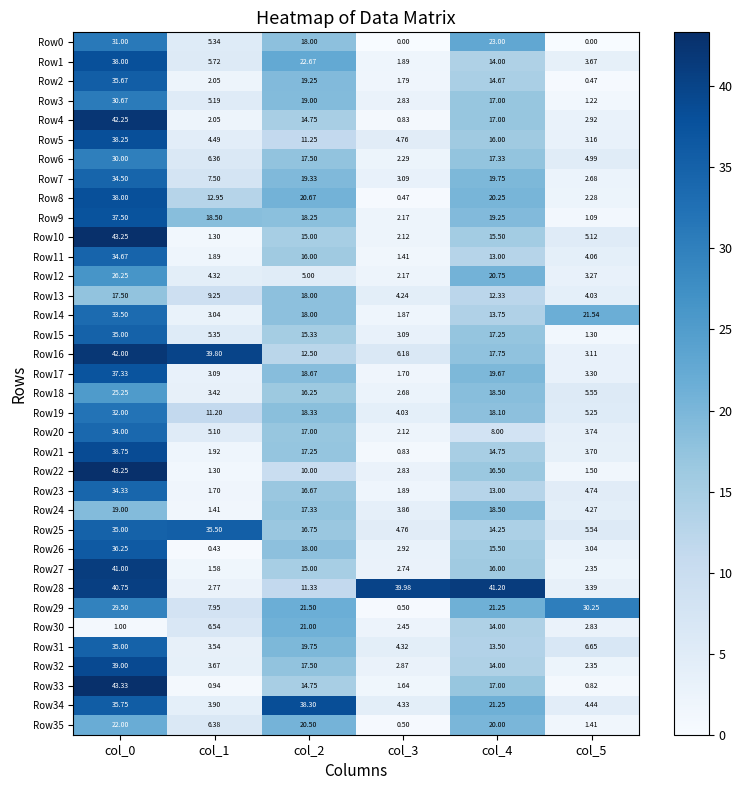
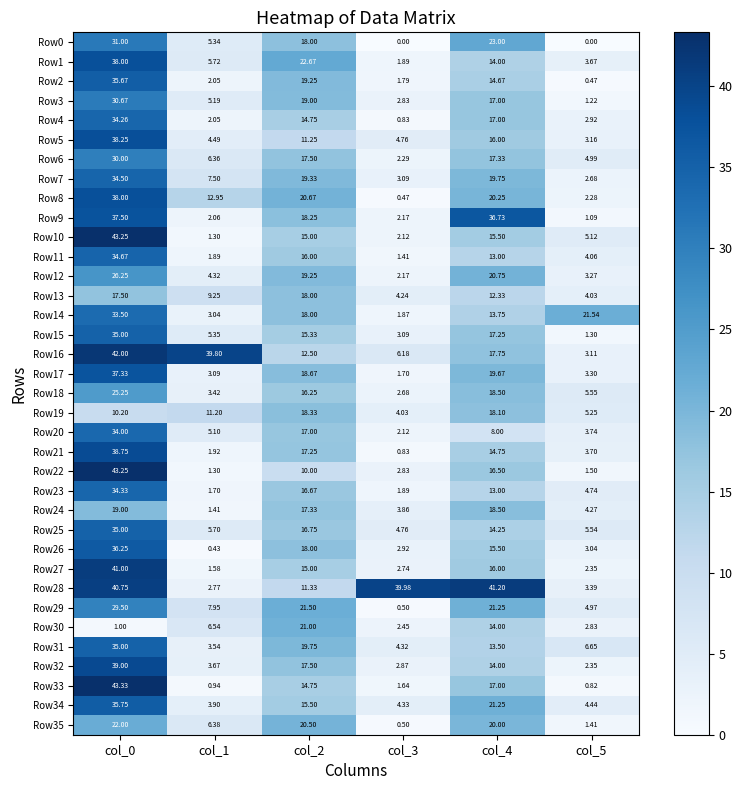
  {
    "Row4": {
-     "col_0": 42.25,
+     "col_0": 34.26,
      "col_1": 2.05,
      "col_2": 14.75,
      "col_3": 0.83,
      "col_4": 17.00,
      "col_5": 2.92
    },
    "Row9": {
      "col_0": 37.50,
-     "col_1": 18.50,
+     "col_1": 2.06,
      "col_2": 18.25,
      "col_3": 2.17,
-     "col_4": 19.25,
+     "col_4": 36.73,
      "col_5": 1.09
    },
    "Row12": {
      "col_0": 26.25,
      "col_1": 4.32,
-     "col_2": 5.00,
+     "col_2": 19.25,
      "col_3": 2.17,
      "col_4": 20.75,
      "col_5": 3.27
    },
    "Row19": {
-     "col_0": 32.00,
+     "col_0": 10.20,
      "col_1": 11.20,
      "col_2": 18.33,
      "col_3": 4.03,
      "col_4": 18.10,
      "col_5": 5.25
    },
    "Row25": {
      "col_0": 35.00,
-     "col_1": 35.50,
+     "col_1": 5.70,
      "col_2": 16.75,
      "col_3": 4.76,
      "col_4": 14.25,
      "col_5": 5.54
    },
    "Row29": {
      "col_0": 29.50,
      "col_1": 7.95,
      "col_2": 21.50,
      "col_3": 0.50,
      "col_4": 21.25,
-     "col_5": 30.25
+     "col_5": 4.97
    },
    "Row34": {
      "col_0": 35.75,
      "col_1": 3.90,
-     "col_2": 38.30,
+     "col_2": 15.50,
      "col_3": 4.33,
      "col_4": 21.25,
      "col_5": 4.44
    }
  }
